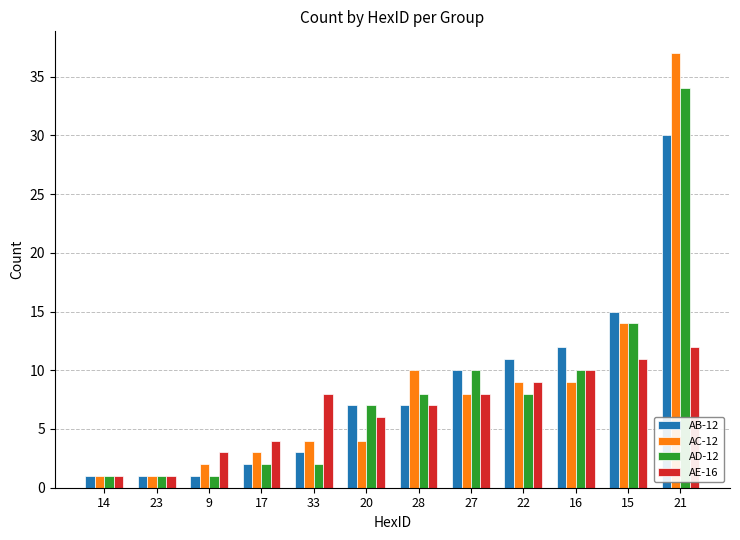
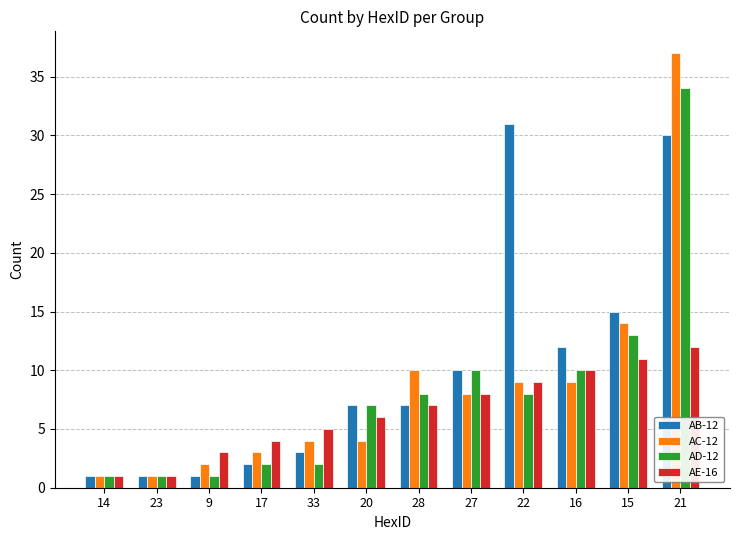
  {
    "AB-12": {
      "14": 1,
      "23": 1,
      "9": 1,
      "17": 2,
      "33": 3,
      "20": 7,
      "28": 7,
      "27": 10,
-     "22": 11,
+     "22": 31,
      "16": 12,
      "15": 15,
      "21": 30
    },
    "AC-12": {
      "14": 1,
      "23": 1,
      "9": 2,
      "17": 3,
      "33": 4,
      "20": 4,
      "28": 10,
      "27": 8,
      "22": 9,
      "16": 9,
      "15": 14,
      "21": 37
    },
    "AD-12": {
      "14": 1,
      "23": 1,
      "9": 1,
      "17": 2,
      "33": 2,
      "20": 7,
      "28": 8,
      "27": 10,
      "22": 8,
      "16": 10,
-     "15": 14,
+     "15": 13,
      "21": 34
    },
    "AE-16": {
      "14": 1,
      "23": 1,
      "9": 3,
      "17": 4,
-     "33": 8,
+     "33": 5,
      "20": 6,
      "28": 7,
      "27": 8,
      "22": 9,
      "16": 10,
      "15": 11,
      "21": 12
    }
  }
